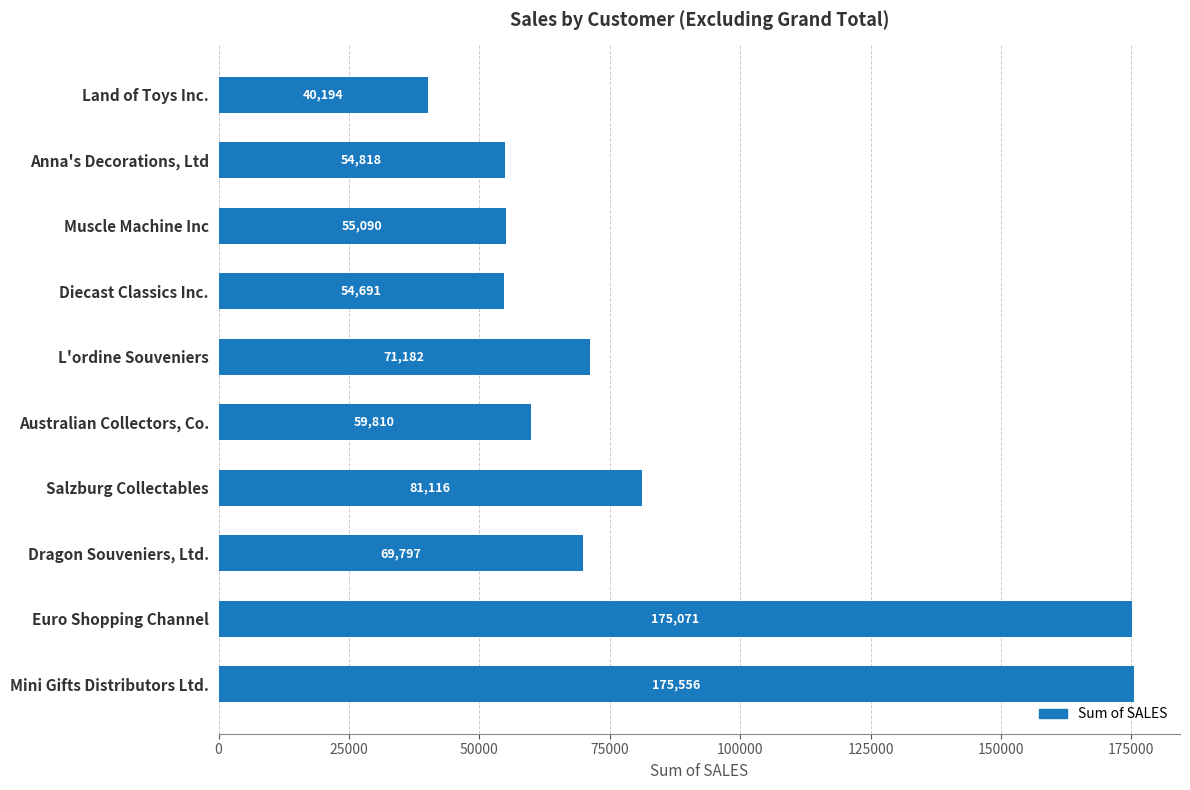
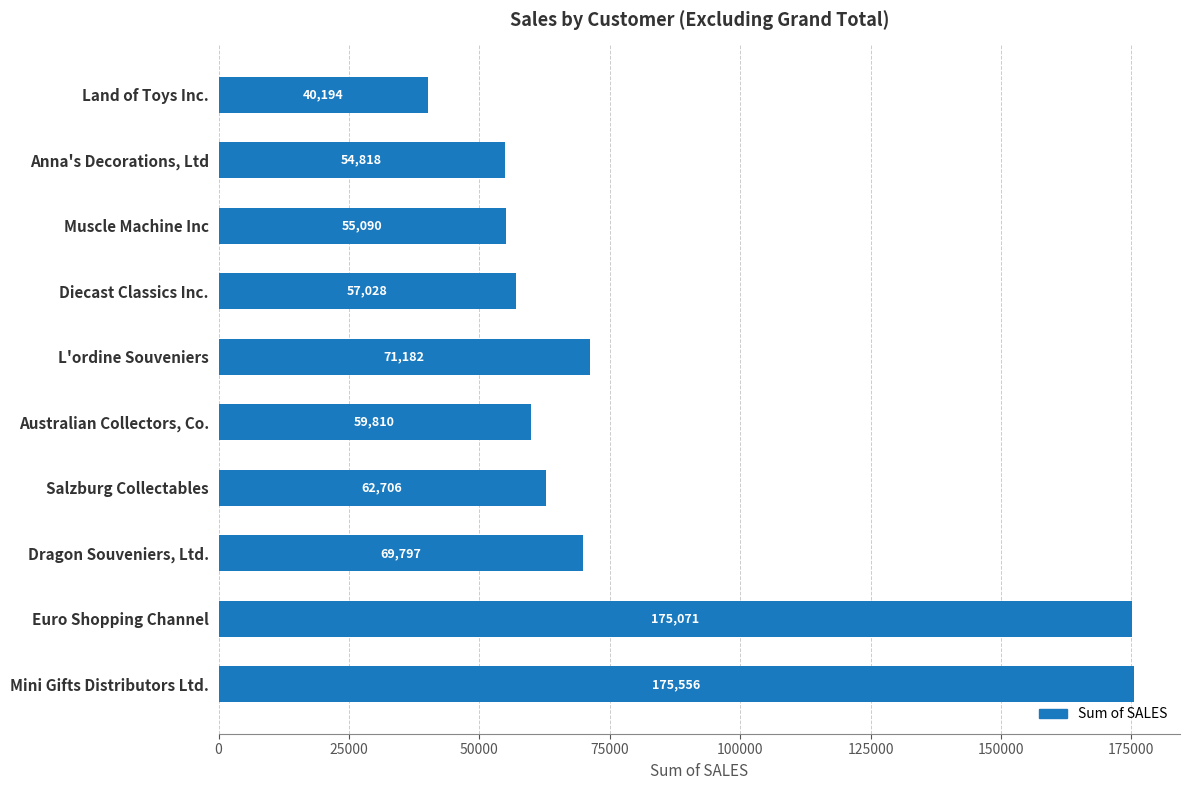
  {
    "Land of Toys Inc.": "40,194",
    "Anna's Decorations, Ltd": "54,818",
    "Muscle Machine Inc": "55,090",
-   "Diecast Classics Inc.": "54,691",
+   "Diecast Classics Inc.": "57,028",
    "L'ordine Souveniers": "71,182",
    "Australian Collectors, Co.": "59,810",
-   "Salzburg Collectables": "81,116",
+   "Salzburg Collectables": "62,706",
    "Dragon Souveniers, Ltd.": "69,797",
    "Euro Shopping Channel": "175,071",
    "Mini Gifts Distributors Ltd.": "175,556"
  }
